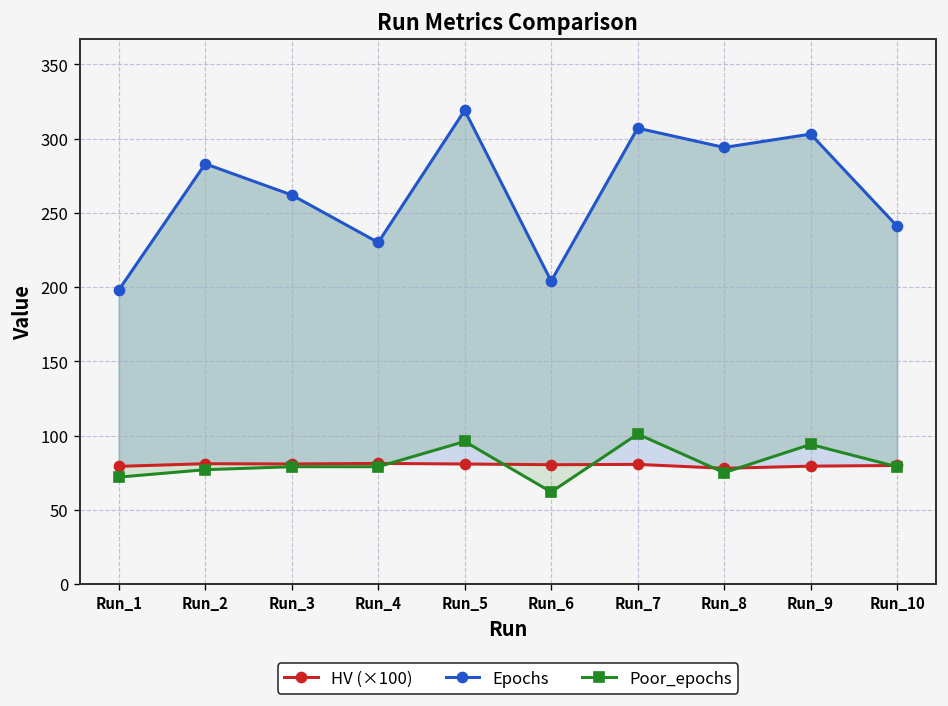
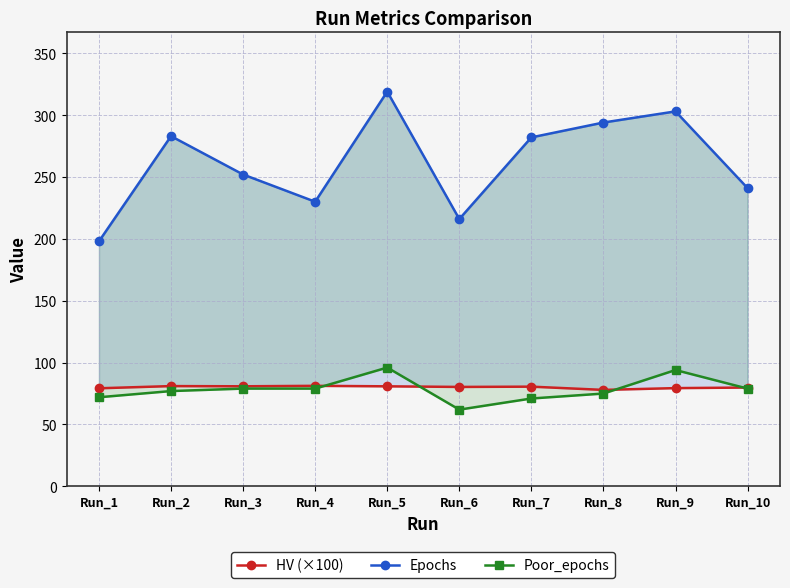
  {
    "HV (×100)": {
      "Run_1": 79,
      "Run_2": 81,
      "Run_4": 81,
      "Run_5": 81,
      "Run_6": 80,
      "Run_7": 81,
      "Run_8": 78,
      "Run_9": 79
    },
    "Epochs": {
      "Run_1": 198,
      "Run_2": 283,
-     "Run_3": 262,
+     "Run_3": 252,
      "Run_4": 230,
      "Run_5": 319,
-     "Run_6": 204,
-     "Run_7": 307,
+     "Run_6": 216,
+     "Run_7": 282,
      "Run_8": 294,
      "Run_9": 303,
      "Run_10": 241
    },
    "Poor_epochs": {
      "Run_1": 72,
      "Run_2": 77,
      "Run_4": 79,
      "Run_5": 96,
      "Run_6": 62,
-     "Run_7": 101,
+     "Run_7": 71,
      "Run_8": 75,
      "Run_9": 94
    }
  }
